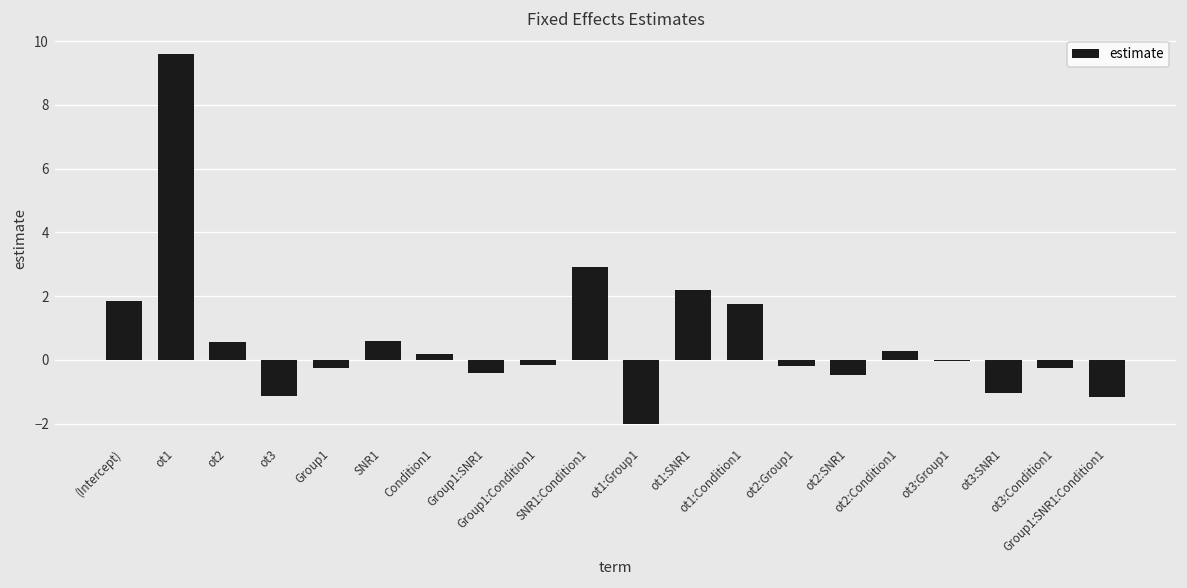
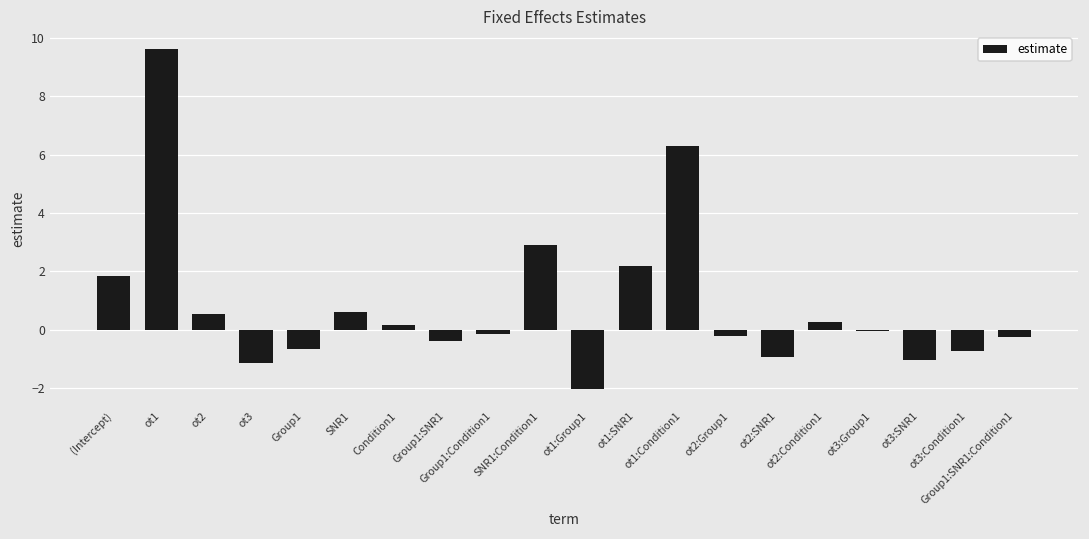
  {
    "(Intercept)": 1.9,
    "ot1": 9.6,
    "ot2": 0.6,
    "ot3": -1.1,
-   "Group1": -0.3,
+   "Group1": -0.7,
    "SNR1": 0.6,
    "Condition1": 0.2,
    "Group1:SNR1": -0.4,
    "Group1:Condition1": -0.2,
    "SNR1:Condition1": 2.9,
    "ot1:Group1": -2.0,
    "ot1:SNR1": 2.2,
-   "ot1:Condition1": 1.8,
+   "ot1:Condition1": 6.3,
    "ot2:Group1": -0.2,
-   "ot2:SNR1": -0.5,
+   "ot2:SNR1": -0.9,
    "ot2:Condition1": 0.3,
    "ot3:SNR1": -1.0,
-   "ot3:Condition1": -0.3,
-   "Group1:SNR1:Condition1": -1.2
+   "ot3:Condition1": -0.7,
+   "Group1:SNR1:Condition1": -0.3
  }
